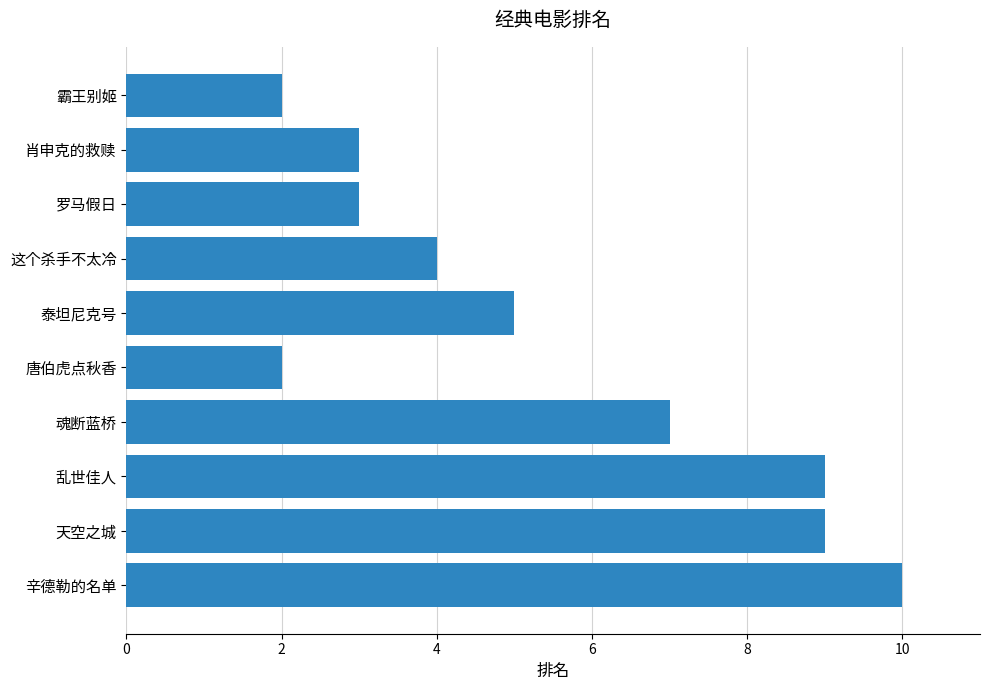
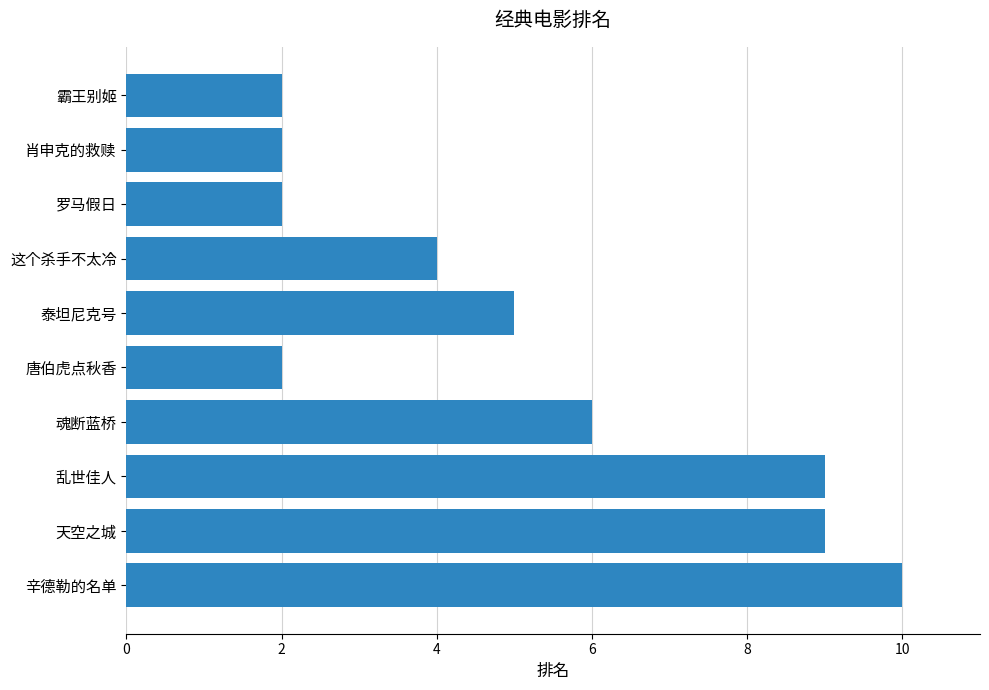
  {
    "霸王别姬": 2,
-   "肖申克的救赎": 3,
-   "罗马假日": 3,
+   "肖申克的救赎": 2,
+   "罗马假日": 2,
    "这个杀手不太冷": 4,
    "泰坦尼克号": 5,
    "唐伯虎点秋香": 2,
-   "魂断蓝桥": 7,
+   "魂断蓝桥": 6,
    "乱世佳人": 9,
    "天空之城": 9,
    "辛德勒的名单": 10
  }
